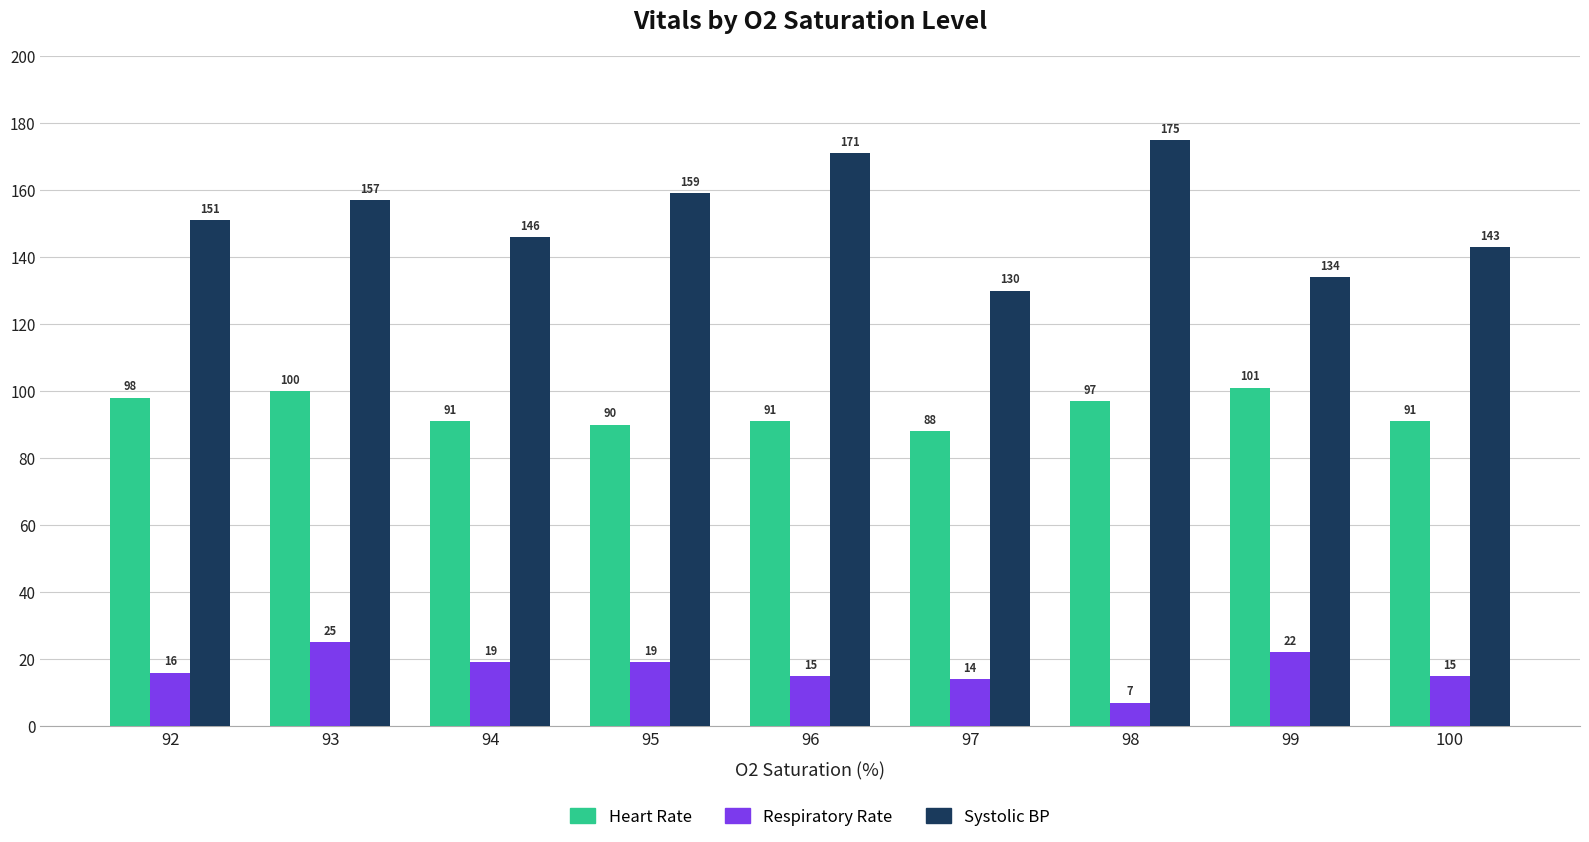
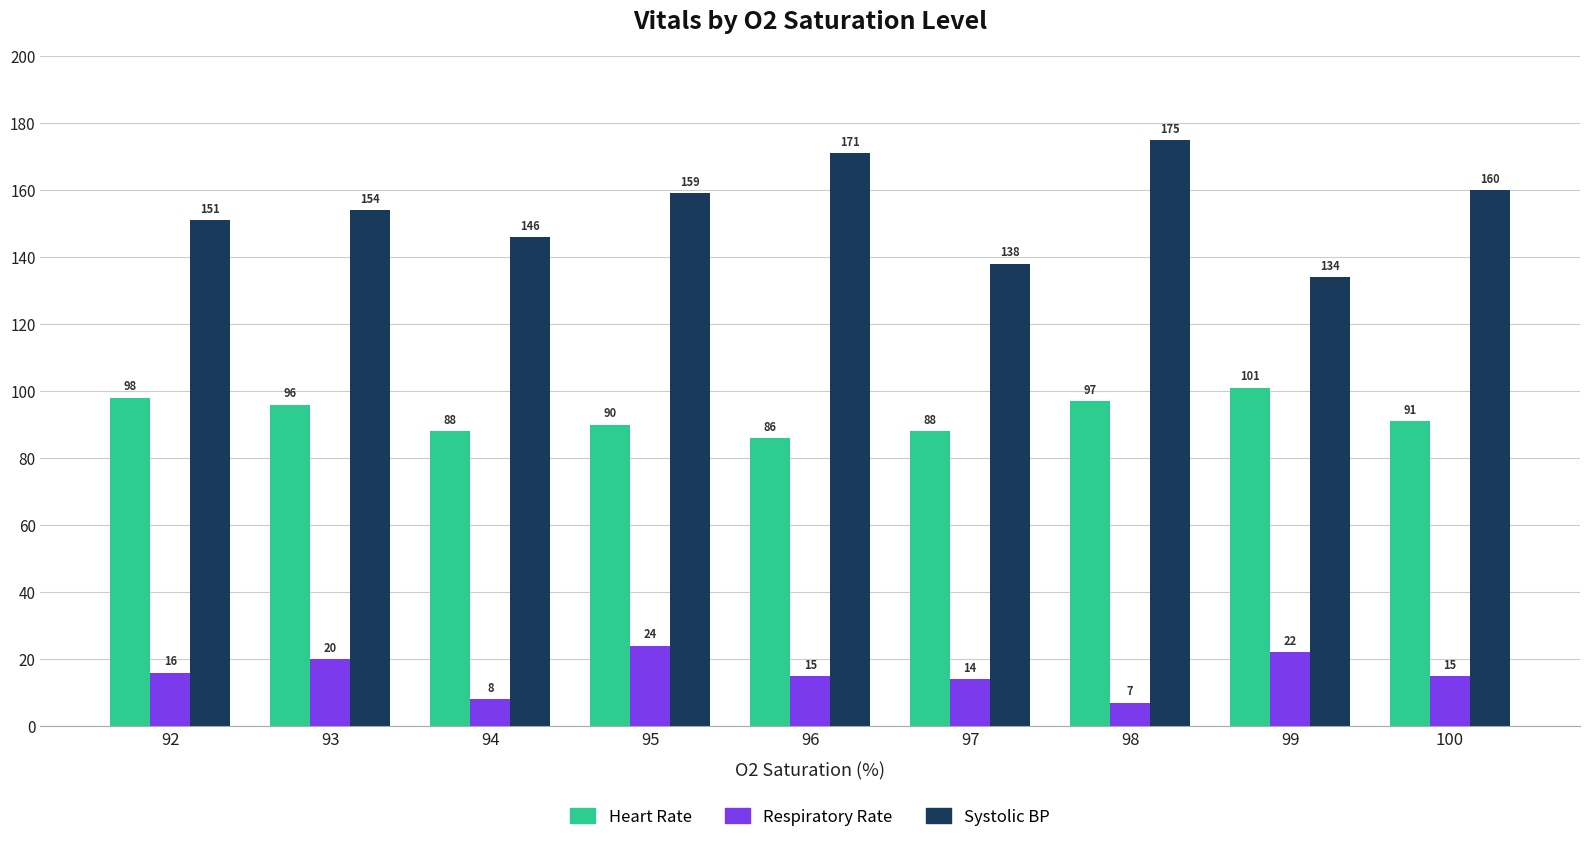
  {
    "Heart Rate": {
      "92": 98,
-     "93": 100,
-     "94": 91,
+     "93": 96,
+     "94": 88,
      "95": 90,
-     "96": 91,
+     "96": 86,
      "97": 88,
      "98": 97,
      "99": 101,
      "100": 91
    },
    "Respiratory Rate": {
      "92": 16,
-     "93": 25,
-     "94": 19,
-     "95": 19,
+     "93": 20,
+     "94": 8,
+     "95": 24,
      "96": 15,
      "97": 14,
      "98": 7,
      "99": 22,
      "100": 15
    },
    "Systolic BP": {
      "92": 151,
-     "93": 157,
+     "93": 154,
      "94": 146,
      "95": 159,
      "96": 171,
-     "97": 130,
+     "97": 138,
      "98": 175,
      "99": 134,
-     "100": 143
+     "100": 160
    }
  }
